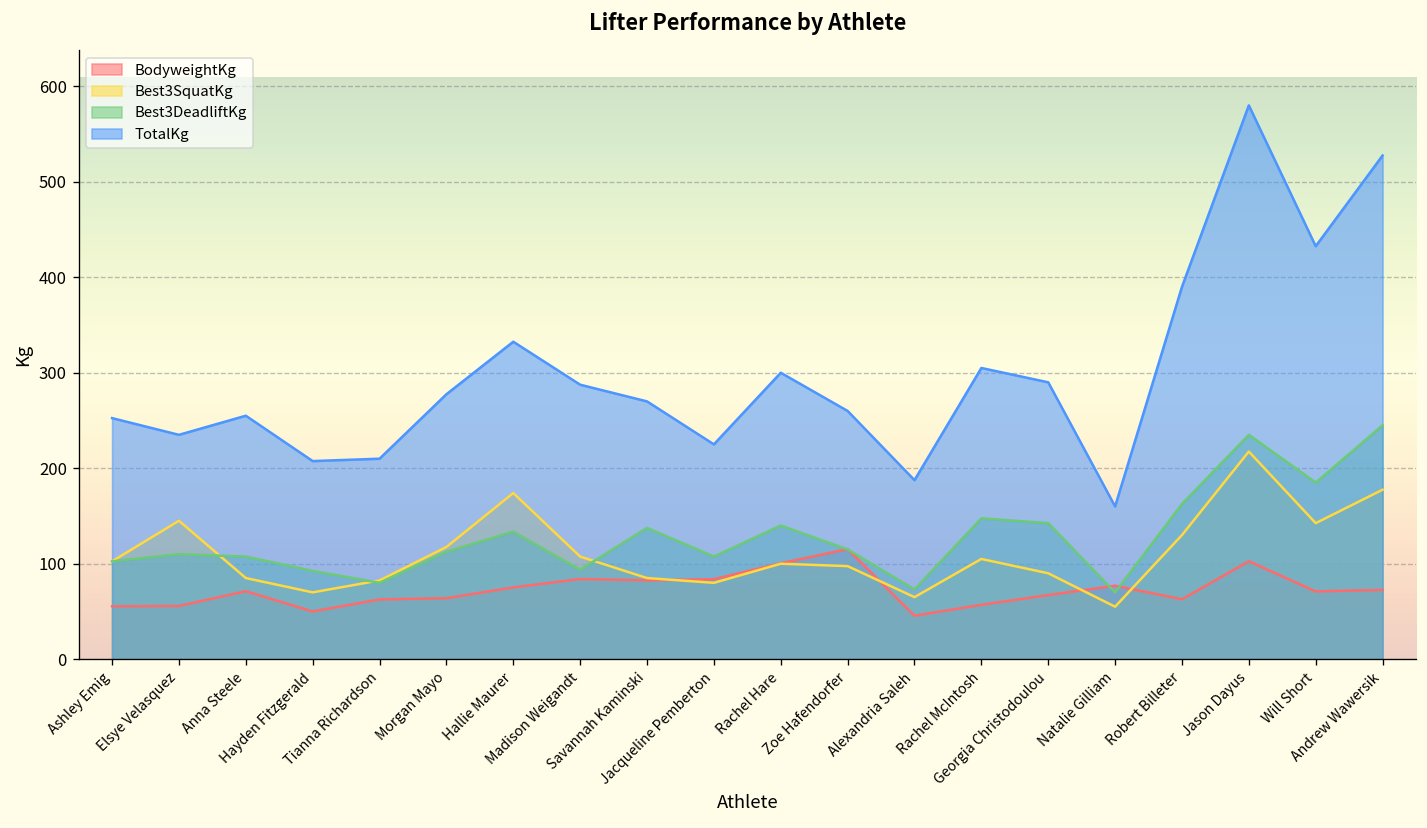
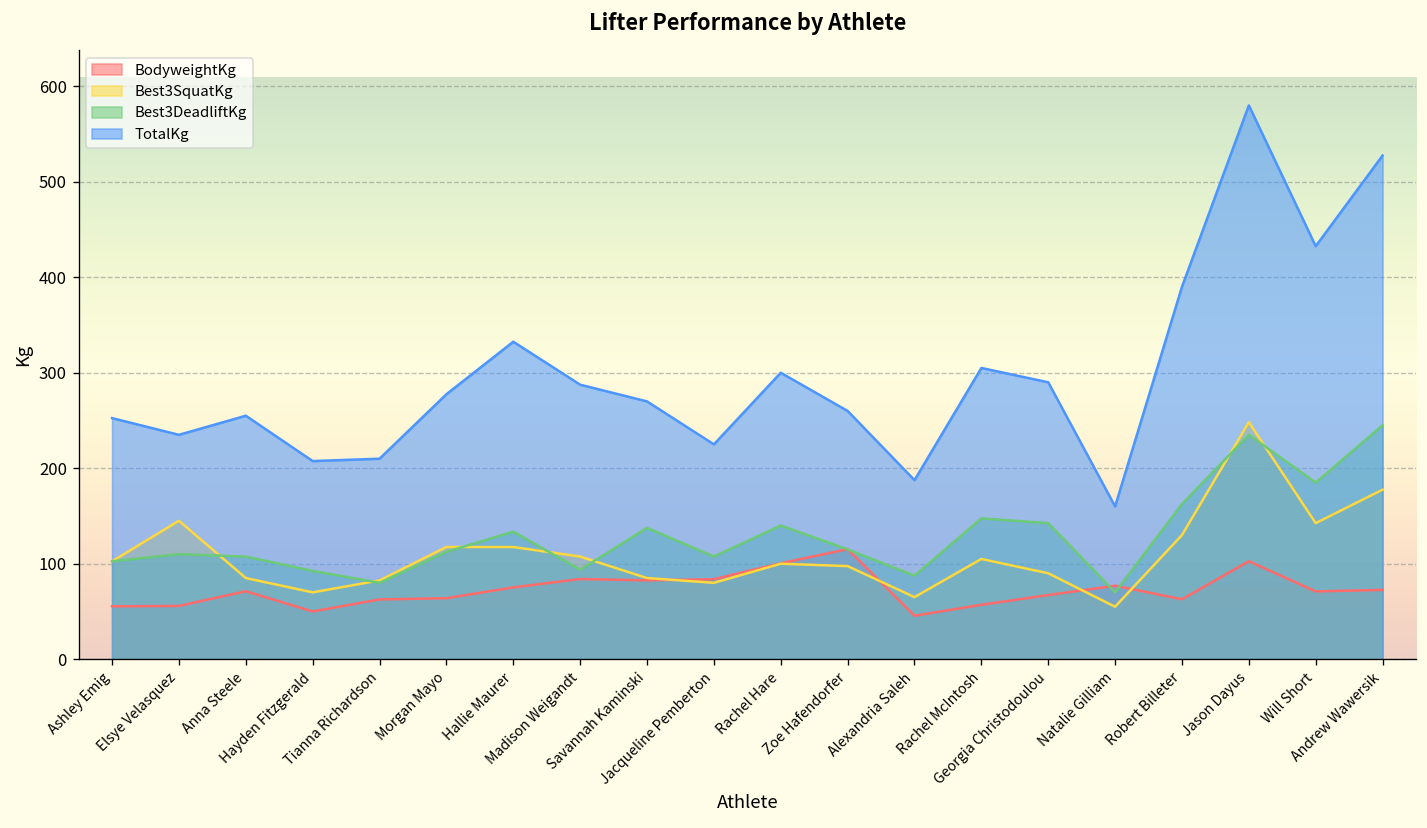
  {
    "BodyweightKg": {
      "Ashley Emig": 60,
      "Elsye Velasquez": 60,
      "Anna Steele": 70,
      "Hayden Fitzgerald": 50,
      "Tianna Richardson": 60,
      "Morgan Mayo": 60,
      "Hallie Maurer": 80,
      "Madison Weigandt": 80,
      "Jacqueline Pemberton": 80,
      "Alexandria Saleh": 50,
      "Rachel McIntosh": 60,
      "Georgia Christodoulou": 70,
      "Natalie Gilliam": 80,
      "Robert Billeter": 60,
      "Jason Dayus": 100,
      "Will Short": 70,
      "Andrew Wawersik": 70
    },
    "Best3SquatKg": {
      "Elsye Velasquez": 150,
      "Anna Steele": 90,
      "Hayden Fitzgerald": 70,
      "Morgan Mayo": 120,
-     "Hallie Maurer": 170,
+     "Hallie Maurer": 120,
      "Madison Weigandt": 110,
      "Jacqueline Pemberton": 80,
      "Zoe Hafendorfer": 100,
      "Alexandria Saleh": 70,
      "Rachel McIntosh": 110,
      "Georgia Christodoulou": 90,
      "Natalie Gilliam": 60,
      "Robert Billeter": 130,
-     "Jason Dayus": 220,
+     "Jason Dayus": 250,
      "Will Short": 140,
      "Andrew Wawersik": 180
    },
    "Best3DeadliftKg": {
      "Elsye Velasquez": 110,
      "Anna Steele": 110,
      "Hayden Fitzgerald": 90,
      "Morgan Mayo": 110,
      "Hallie Maurer": 130,
      "Madison Weigandt": 90,
      "Savannah Kaminski": 140,
      "Jacqueline Pemberton": 110,
      "Rachel Hare": 140,
-     "Alexandria Saleh": 70,
+     "Alexandria Saleh": 90,
      "Rachel McIntosh": 150,
      "Georgia Christodoulou": 140,
      "Natalie Gilliam": 70,
      "Robert Billeter": 160,
      "Jason Dayus": 240,
      "Will Short": 190,
      "Andrew Wawersik": 250
    },
    "TotalKg": {
      "Ashley Emig": 250,
      "Elsye Velasquez": 240,
      "Anna Steele": 260,
      "Hayden Fitzgerald": 210,
      "Tianna Richardson": 210,
      "Morgan Mayo": 280,
      "Hallie Maurer": 330,
      "Madison Weigandt": 290,
      "Savannah Kaminski": 270,
      "Jacqueline Pemberton": 230,
      "Rachel Hare": 300,
      "Zoe Hafendorfer": 260,
      "Alexandria Saleh": 190,
      "Rachel McIntosh": 310,
      "Georgia Christodoulou": 290,
      "Natalie Gilliam": 160,
      "Robert Billeter": 390,
      "Jason Dayus": 580,
      "Will Short": 430,
      "Andrew Wawersik": 530
    }
  }
